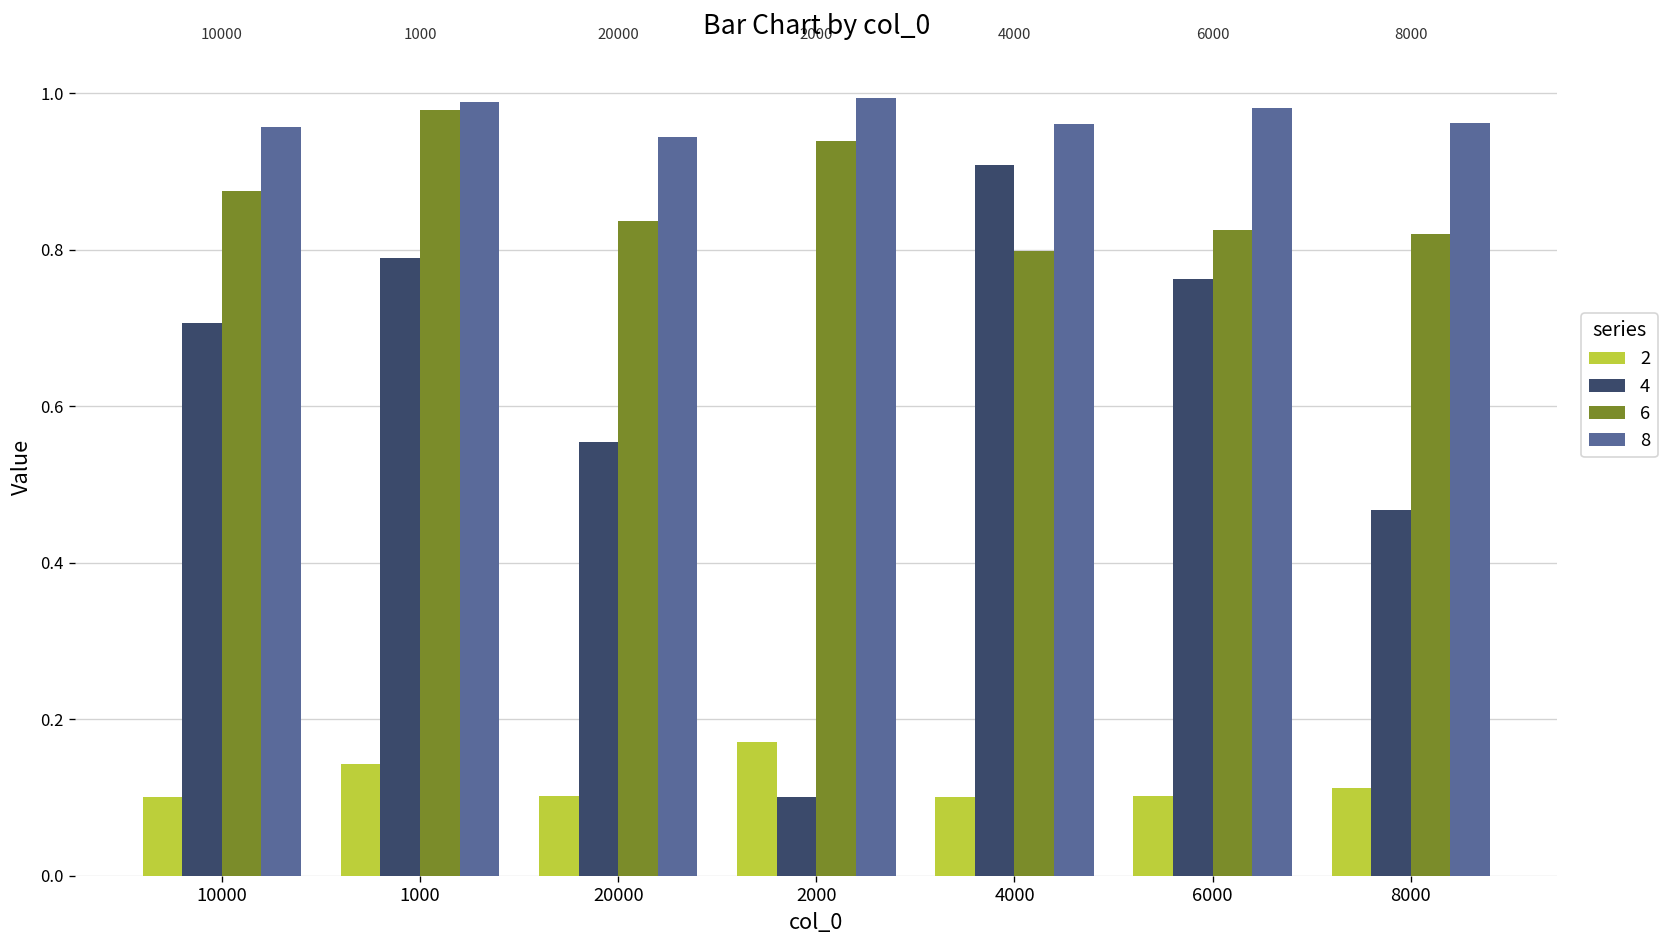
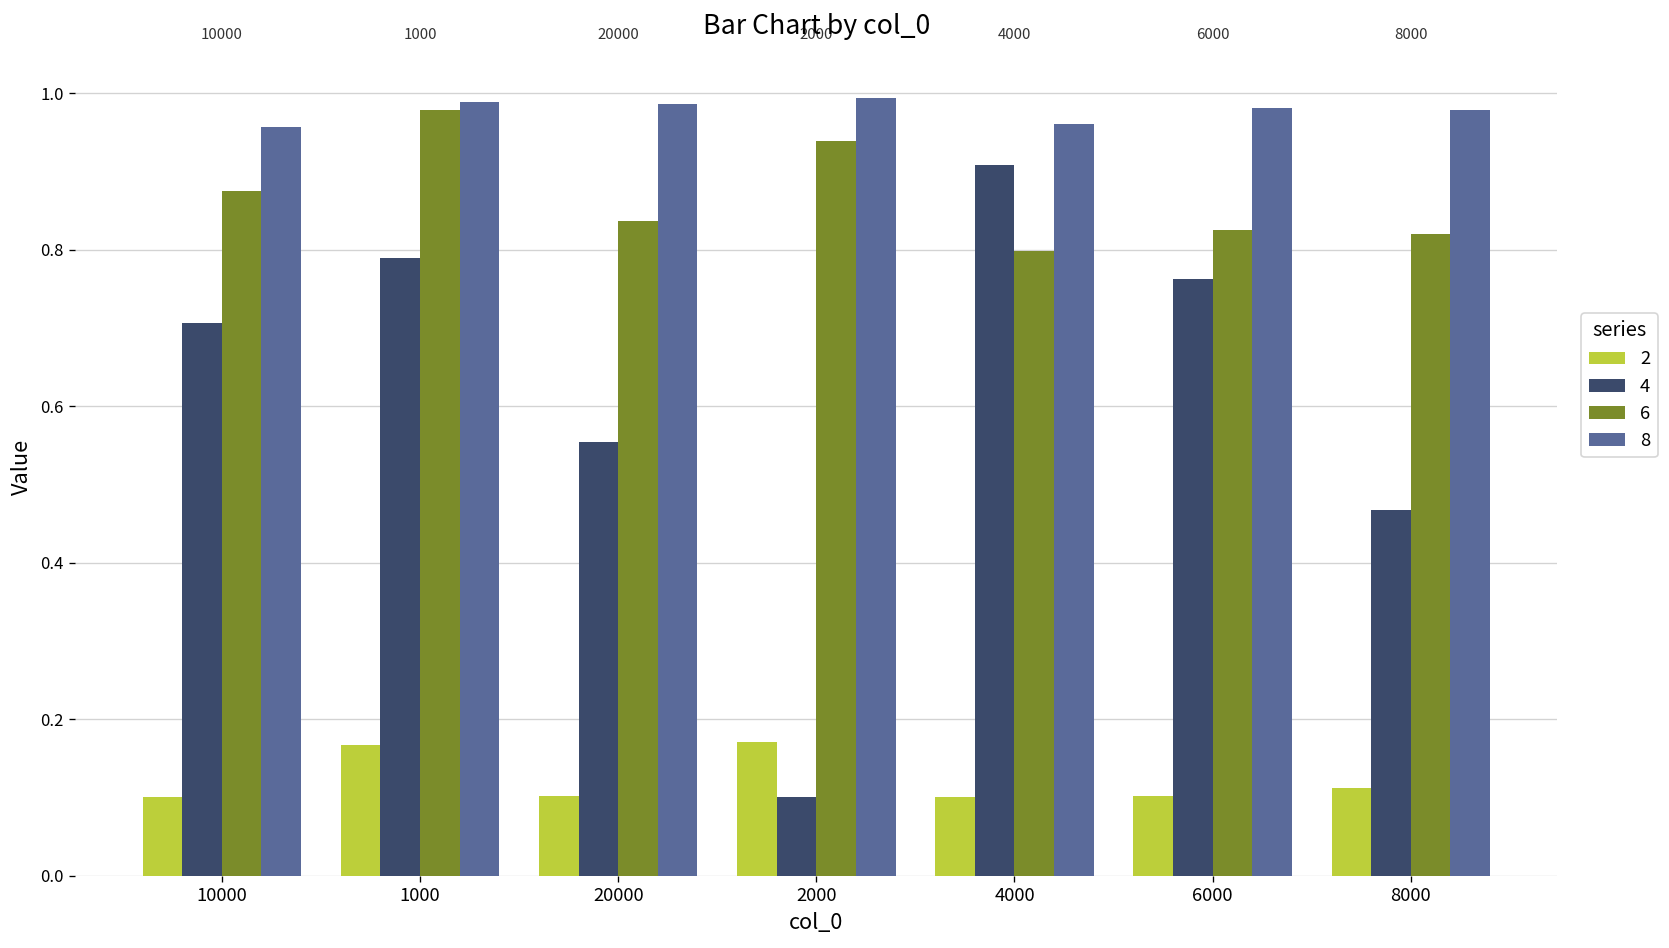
  {
    "2": {
      "10000": 0.10,
-     "1000": 0.14,
+     "1000": 0.17,
      "20000": 0.10,
      "2000": 0.17,
      "4000": 0.10,
      "6000": 0.10,
      "8000": 0.11
    },
    "4": {
      "10000": 0.71,
      "1000": 0.79,
      "20000": 0.55,
      "2000": 0.10,
      "4000": 0.91,
      "6000": 0.76,
      "8000": 0.47
    },
    "6": {
      "10000": 0.88,
      "1000": 0.98,
      "20000": 0.84,
      "2000": 0.94,
      "4000": 0.80,
      "6000": 0.82,
      "8000": 0.82
    },
    "8": {
      "10000": 0.96,
      "1000": 0.99,
-     "20000": 0.94,
+     "20000": 0.99,
      "2000": 0.99,
      "4000": 0.96,
      "6000": 0.98,
-     "8000": 0.96
+     "8000": 0.98
    }
  }
